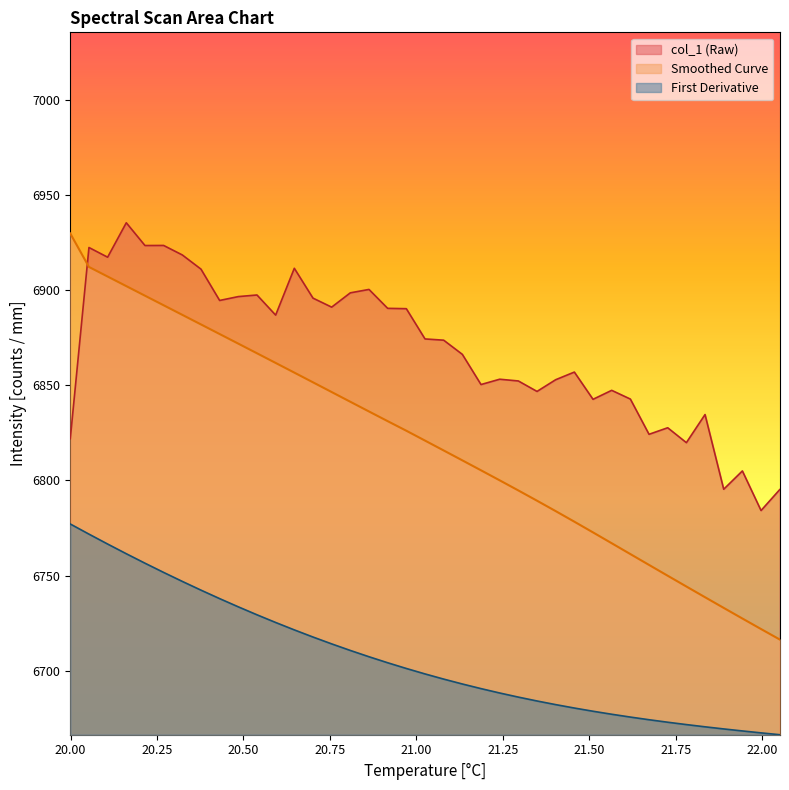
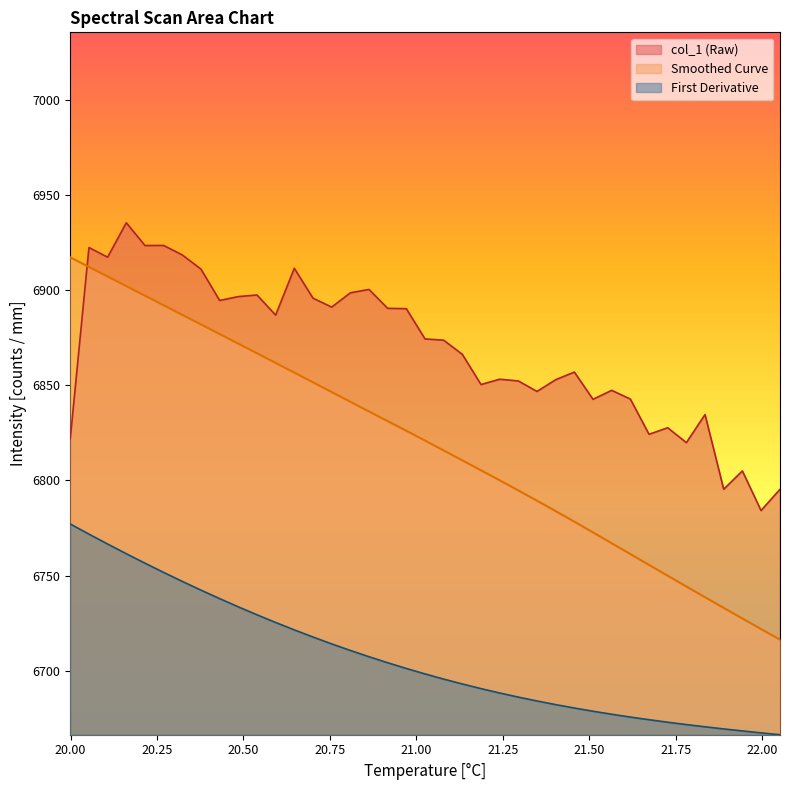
  {
    "col_1 (Raw)": {
      "20.00": 6822
    },
    "Smoothed Curve": {
-     "20.00": 6930
+     "20.00": 6917
    },
    "First Derivative": {
      "20.00": 6777
    }
  }
